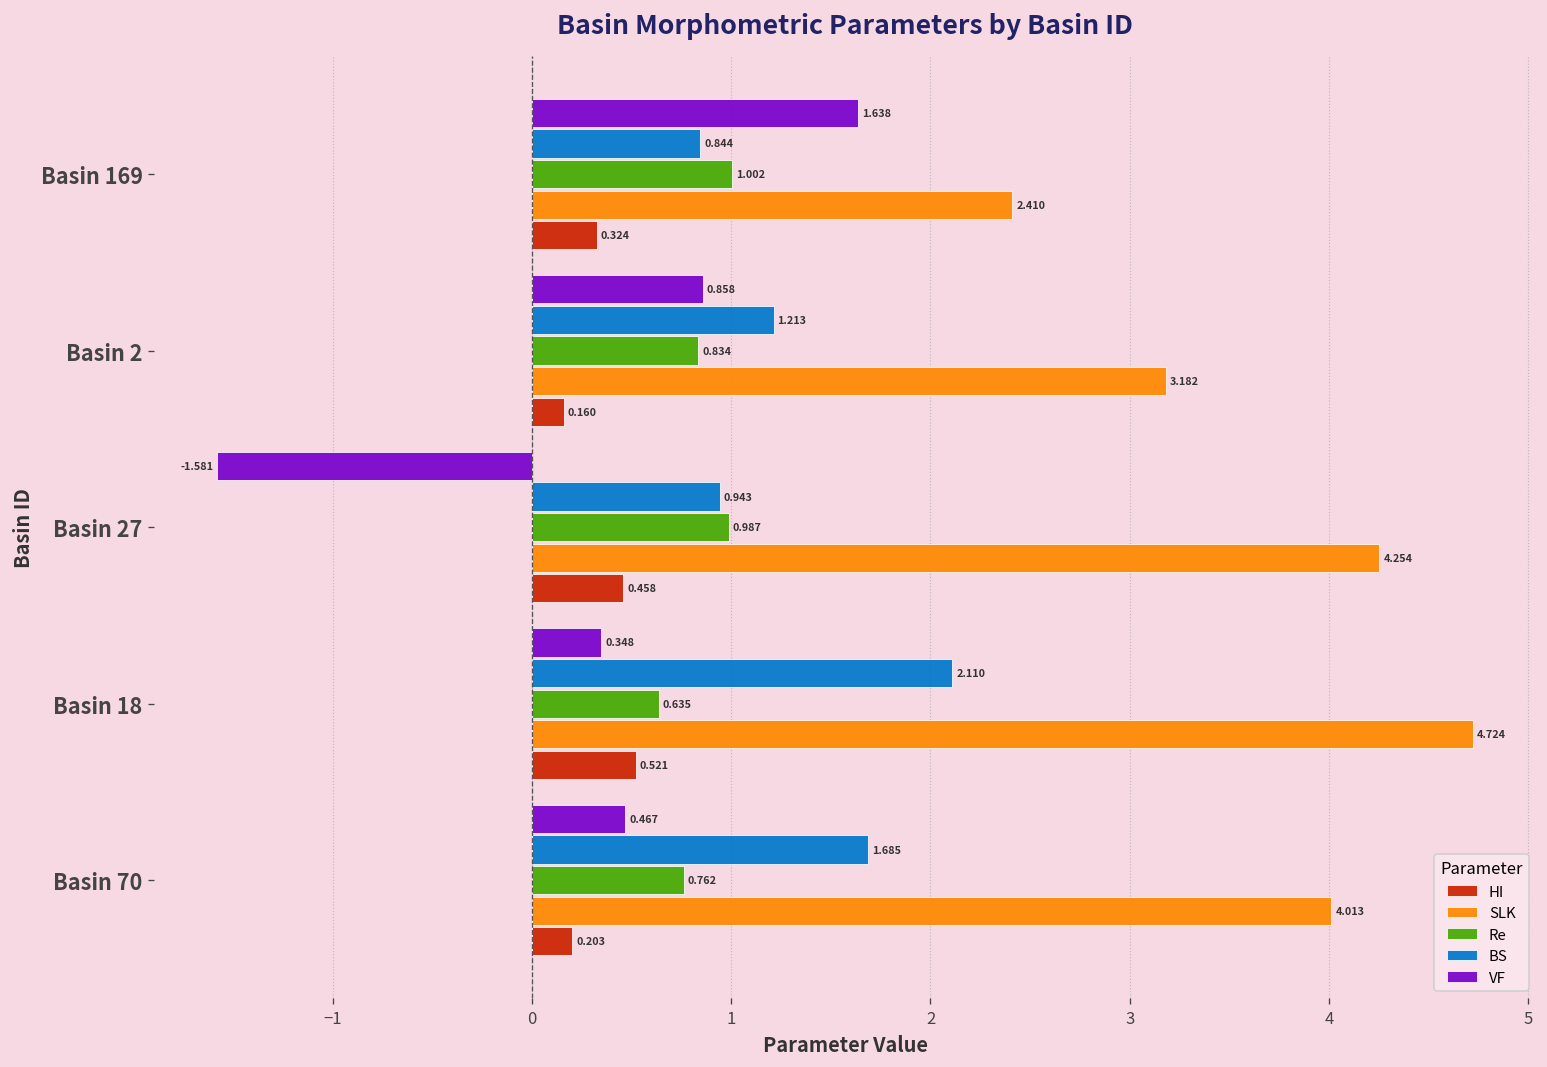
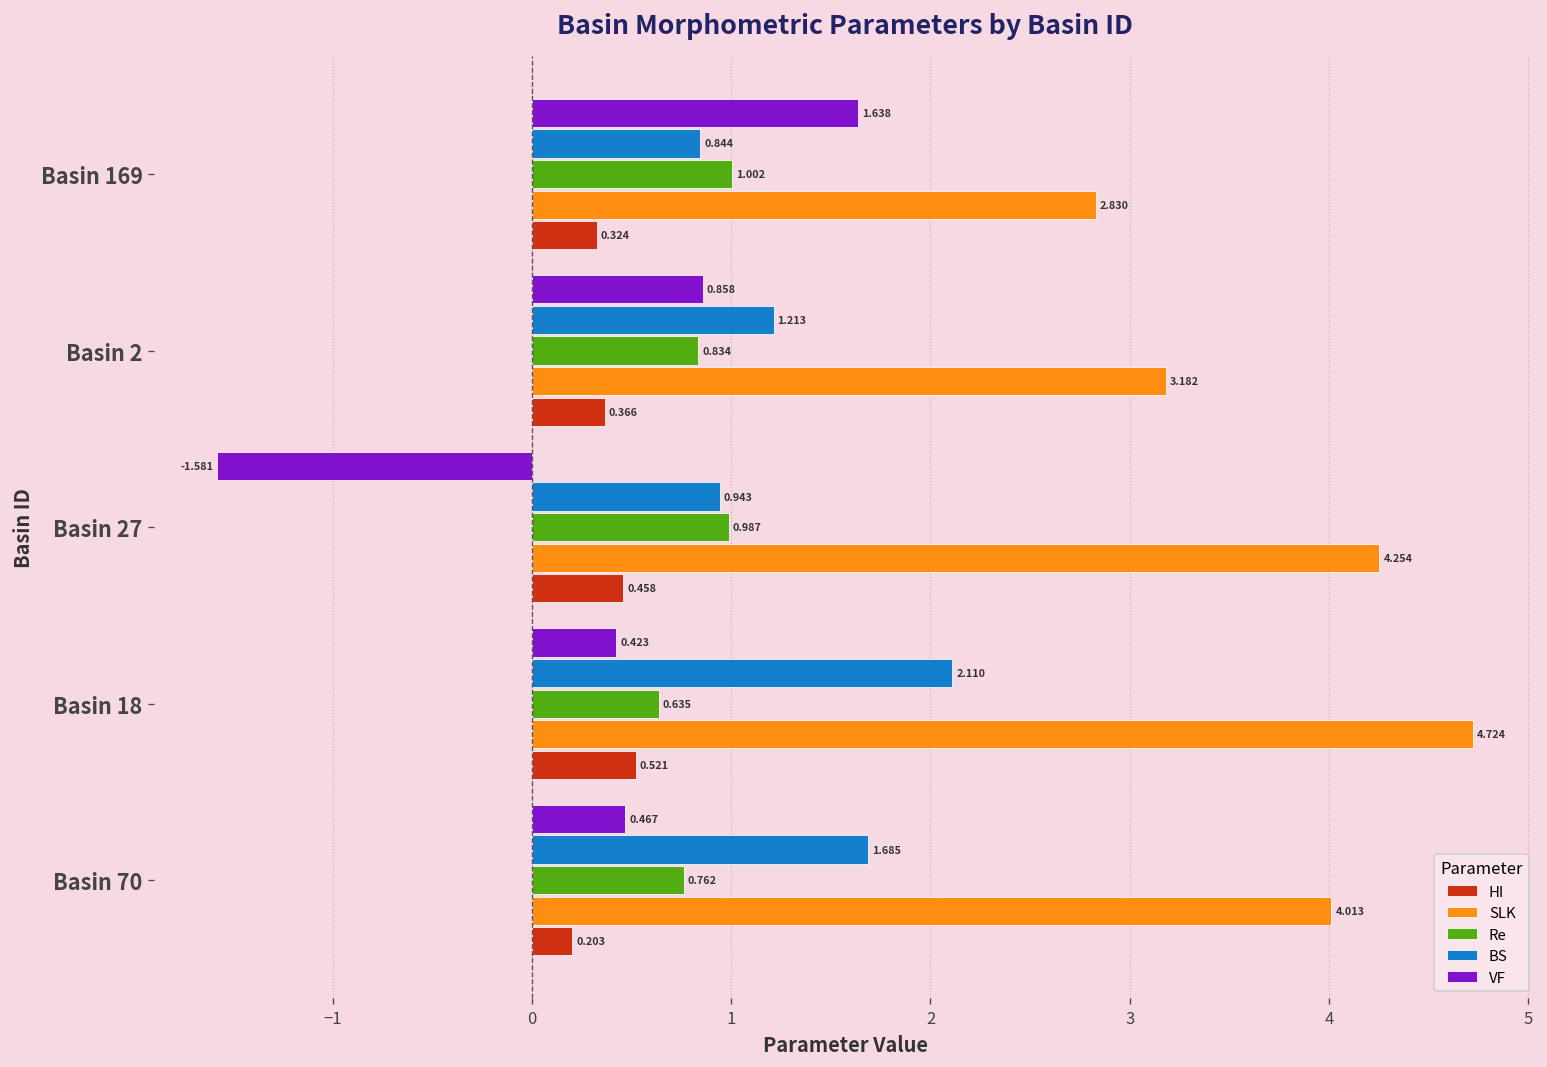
  {
    "HI": {
      "Basin 169": 0.324,
-     "Basin 2": 0.160,
+     "Basin 2": 0.366,
      "Basin 27": 0.458,
      "Basin 18": 0.521,
      "Basin 70": 0.203
    },
    "SLK": {
-     "Basin 169": 2.410,
+     "Basin 169": 2.830,
      "Basin 2": 3.182,
      "Basin 27": 4.254,
      "Basin 18": 4.724,
      "Basin 70": 4.013
    },
    "Re": {
      "Basin 169": 1.002,
      "Basin 2": 0.834,
      "Basin 27": 0.987,
      "Basin 18": 0.635,
      "Basin 70": 0.762
    },
    "BS": {
      "Basin 169": 0.844,
      "Basin 2": 1.213,
      "Basin 27": 0.943,
      "Basin 18": 2.110,
      "Basin 70": 1.685
    },
    "VF": {
      "Basin 169": 1.638,
      "Basin 2": 0.858,
      "Basin 27": -1.581,
-     "Basin 18": 0.348,
+     "Basin 18": 0.423,
      "Basin 70": 0.467
    }
  }
